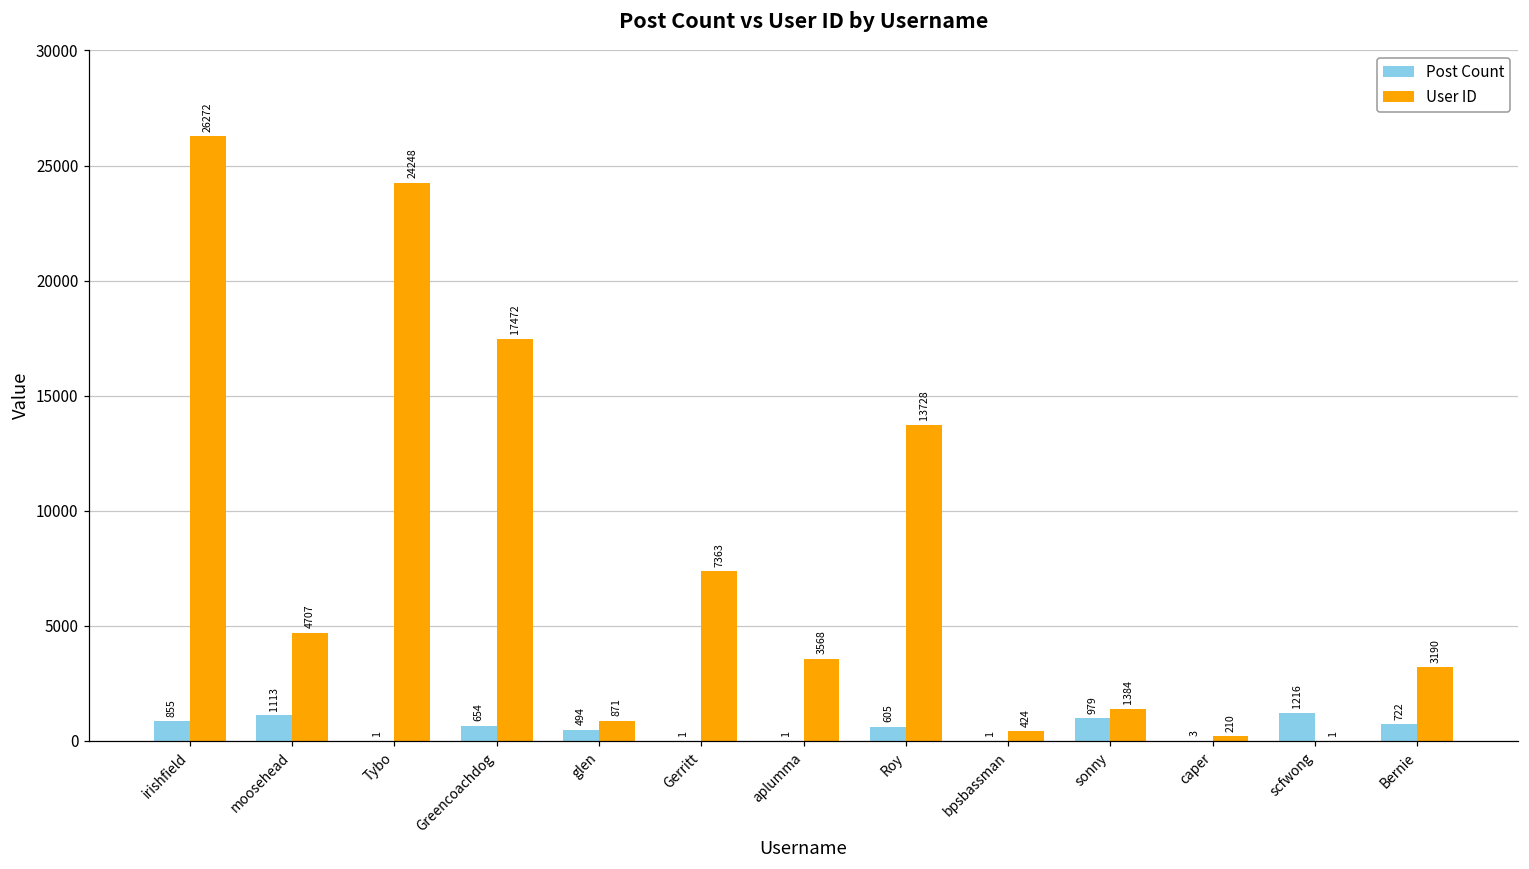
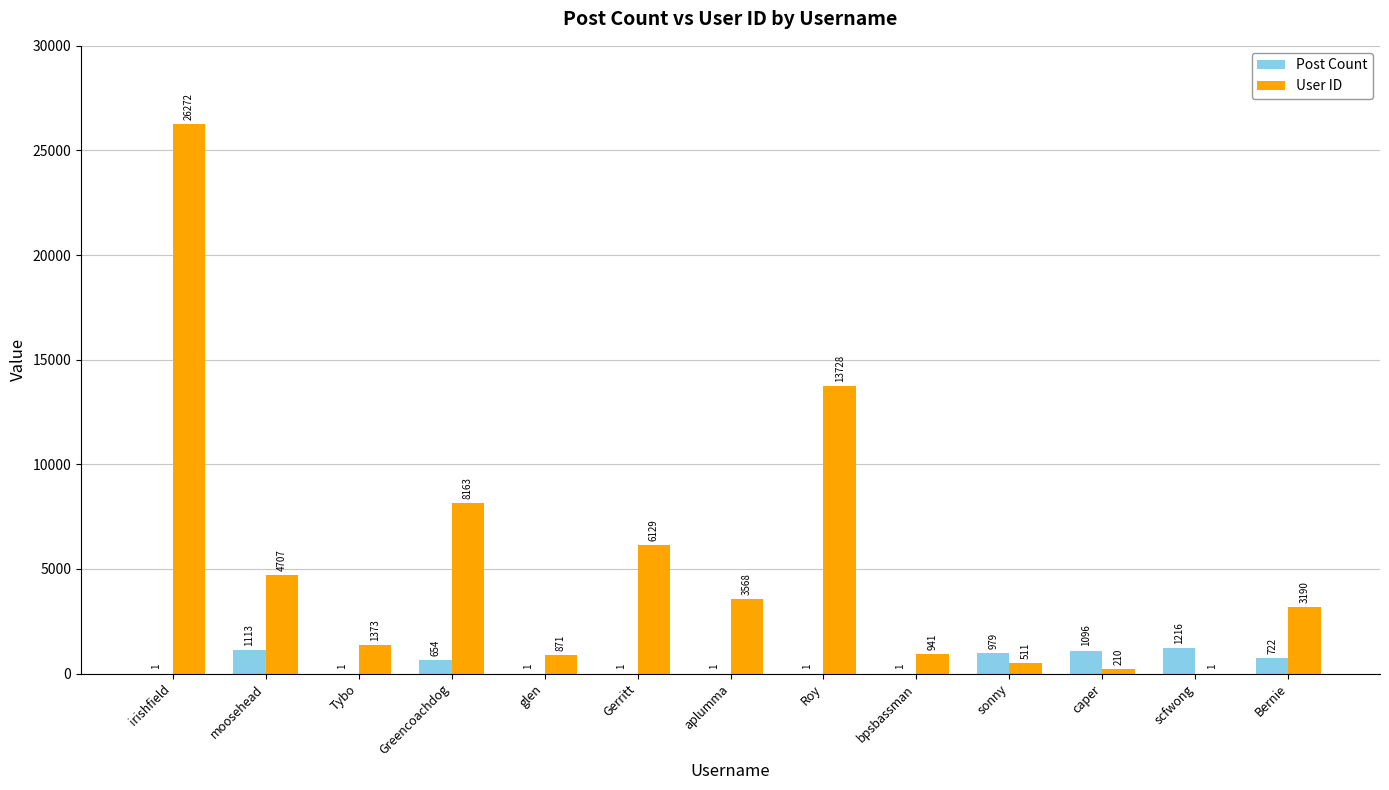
  {
    "Post Count": {
-     "irishfield": 855,
+     "irishfield": 1,
      "moosehead": 1113,
      "Tybo": 1,
      "Greencoachdog": 654,
-     "glen": 494,
+     "glen": 1,
      "Gerritt": 1,
      "aplumma": 1,
-     "Roy": 605,
+     "Roy": 1,
      "bpsbassman": 1,
      "sonny": 979,
-     "caper": 3,
+     "caper": 1096,
      "scfwong": 1216,
      "Bernie": 722
    },
    "User ID": {
      "irishfield": 26272,
      "moosehead": 4707,
-     "Tybo": 24248,
-     "Greencoachdog": 17472,
+     "Tybo": 1373,
+     "Greencoachdog": 8163,
      "glen": 871,
-     "Gerritt": 7363,
+     "Gerritt": 6129,
      "aplumma": 3568,
      "Roy": 13728,
-     "bpsbassman": 424,
-     "sonny": 1384,
+     "bpsbassman": 941,
+     "sonny": 511,
      "caper": 210,
      "scfwong": 1,
      "Bernie": 3190
    }
  }
